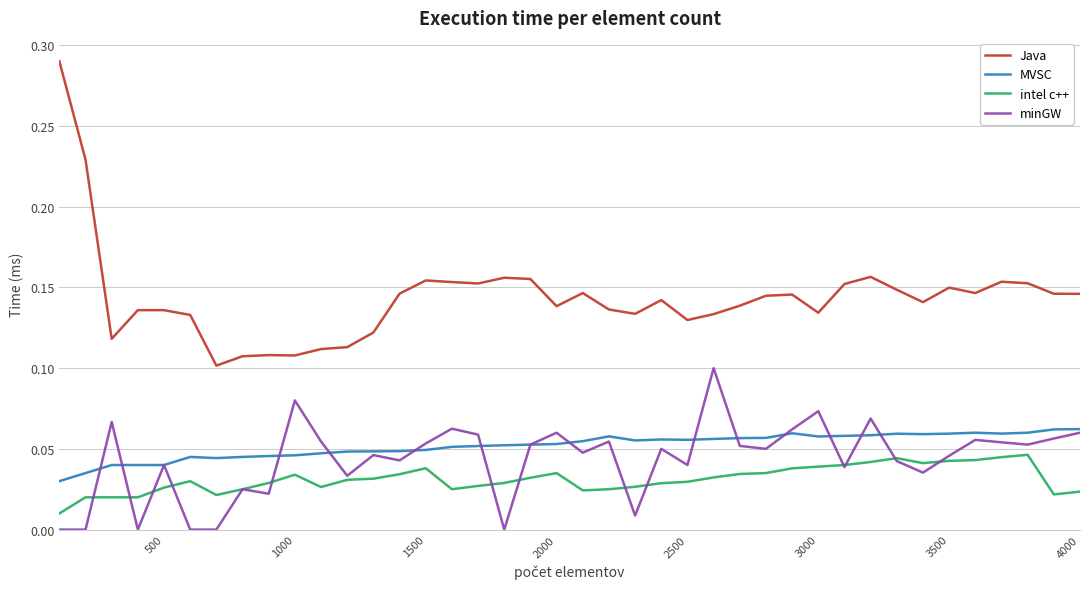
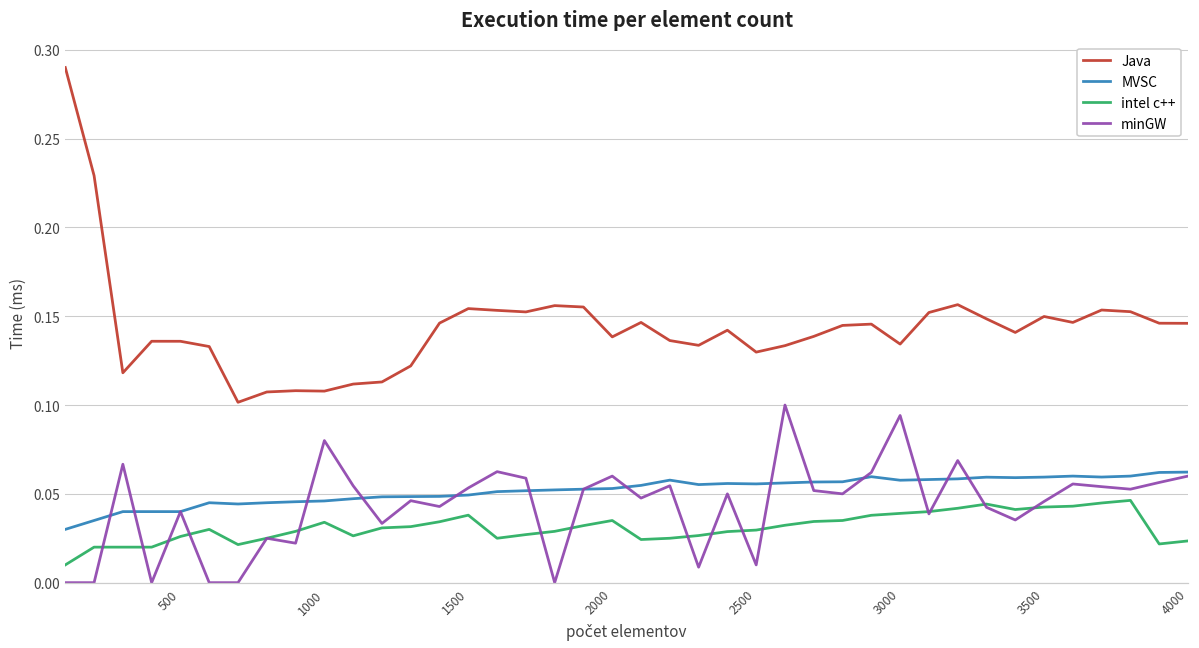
  {
    "Java": {
      "500": 0.136,
      "1000": 0.108,
      "1500": 0.154,
      "2000": 0.138,
      "2500": 0.130,
      "3000": 0.134,
      "3500": 0.150,
      "4000": 0.146
    },
    "MVSC": {
      "1000": 0.046,
      "1500": 0.049,
      "2000": 0.053,
      "2500": 0.056,
      "3000": 0.058,
      "3500": 0.059,
      "4000": 0.062
    },
    "intel c++": {
      "500": 0.026,
      "1000": 0.034,
      "1500": 0.038,
      "2000": 0.035,
      "2500": 0.030,
      "3000": 0.039,
      "3500": 0.043,
      "4000": 0.024
    },
    "minGW": {
      "1000": 0.080,
      "1500": 0.053,
      "2000": 0.060,
-     "2500": 0.04,
-     "3000": 0.073,
+     "2500": 0.01,
+     "3000": 0.094,
      "3500": 0.046,
      "4000": 0.060
    }
  }
